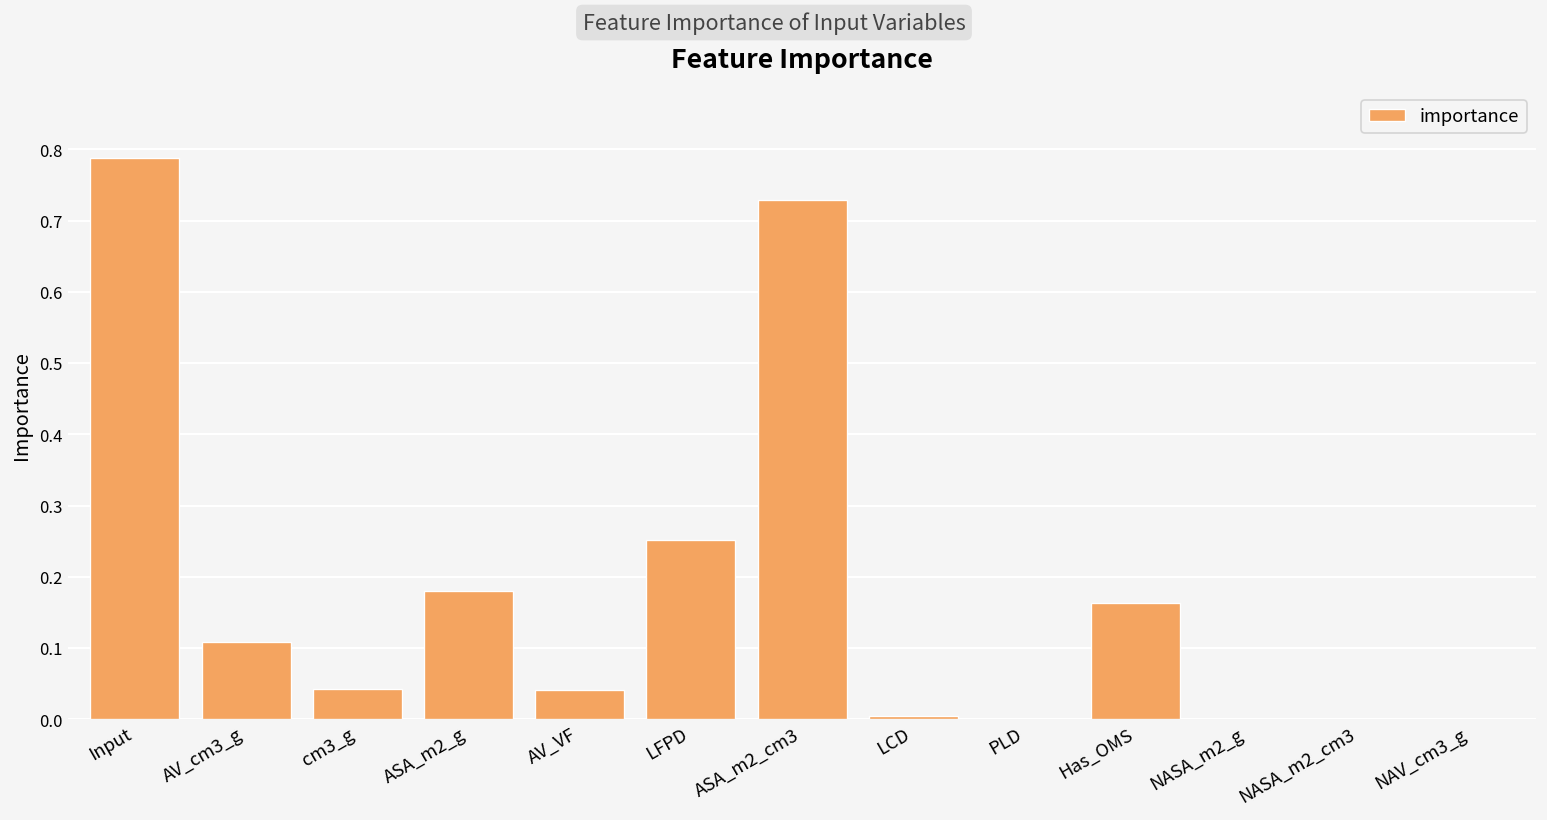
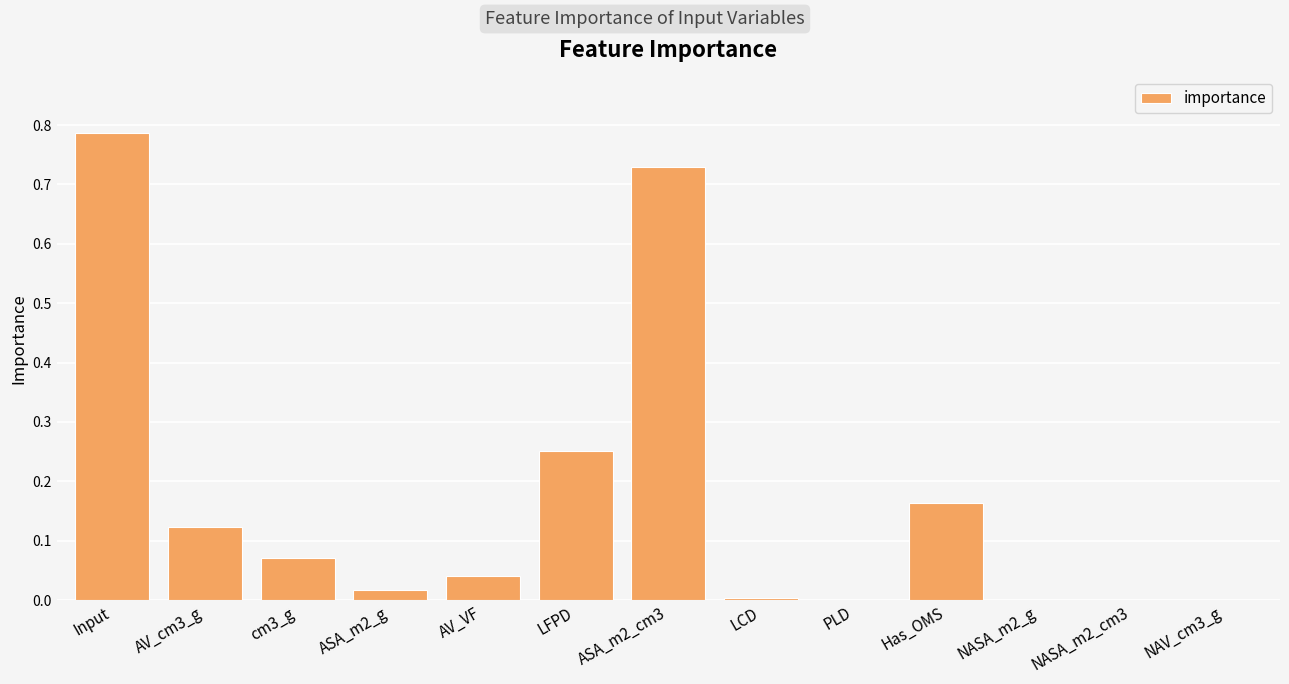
  {
    "Input": 0.79,
-   "AV_cm3_g": 0.11,
-   "cm3_g": 0.04,
-   "ASA_m2_g": 0.18,
+   "AV_cm3_g": 0.12,
+   "cm3_g": 0.07,
+   "ASA_m2_g": 0.02,
    "AV_VF": 0.04,
    "LFPD": 0.25,
    "ASA_m2_cm3": 0.73,
    "Has_OMS": 0.16
  }
